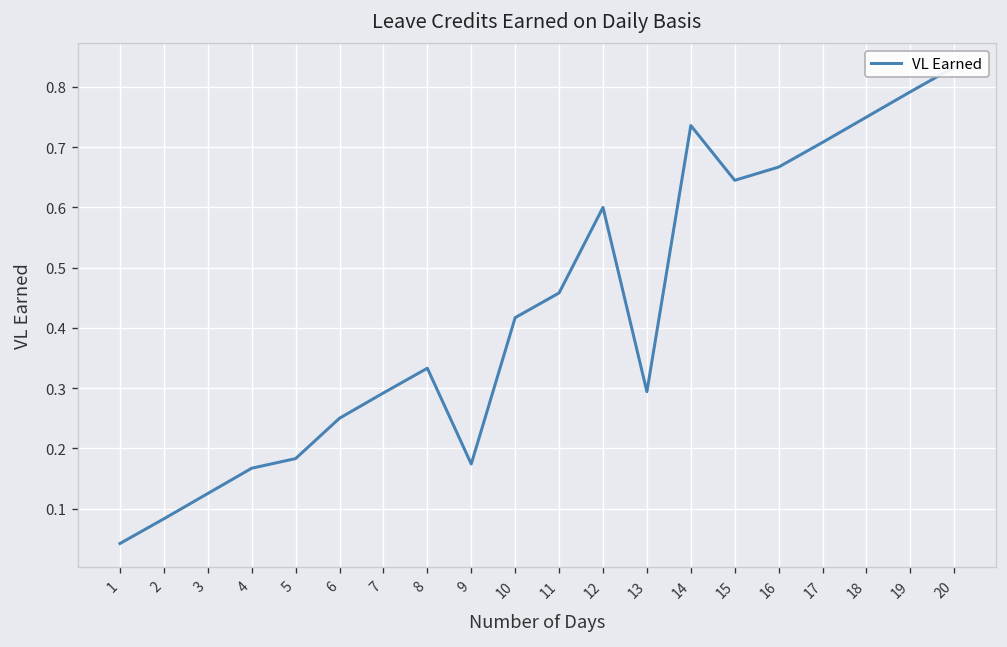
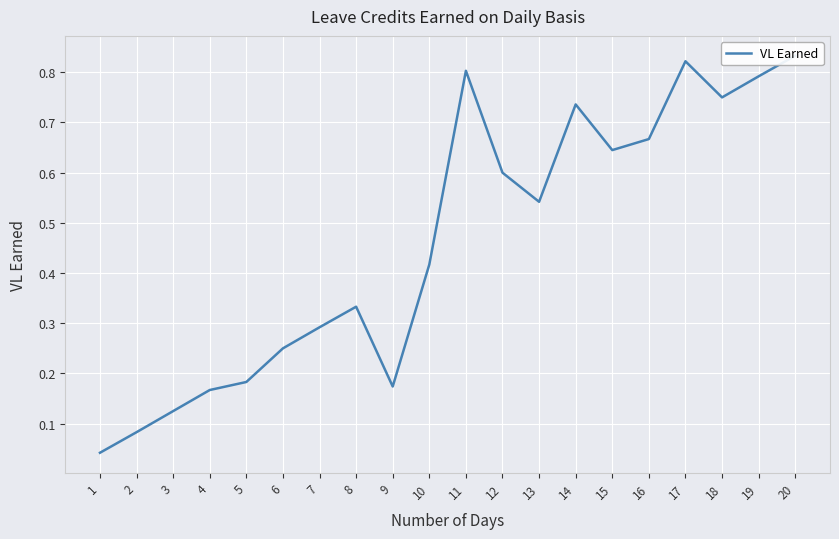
  {
    "1": 0.04,
    "2": 0.08,
    "3": 0.13,
    "4": 0.17,
    "5": 0.18,
    "6": 0.25,
    "7": 0.29,
    "8": 0.33,
    "9": 0.17,
    "10": 0.42,
-   "11": 0.46,
+   "11": 0.80,
    "12": 0.60,
-   "13": 0.29,
+   "13": 0.54,
    "14": 0.74,
    "15": 0.65,
    "16": 0.67,
-   "17": 0.71,
+   "17": 0.82,
    "18": 0.75,
    "19": 0.79
  }
